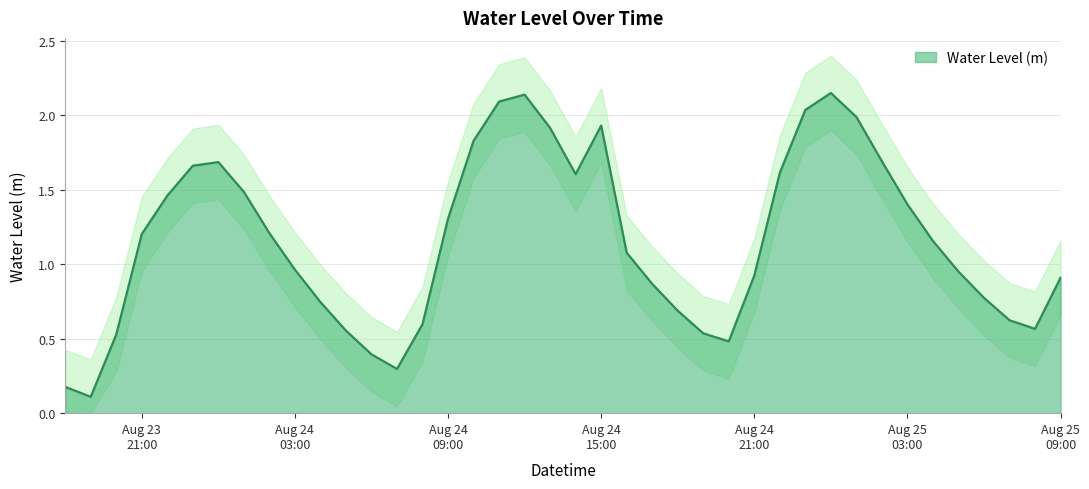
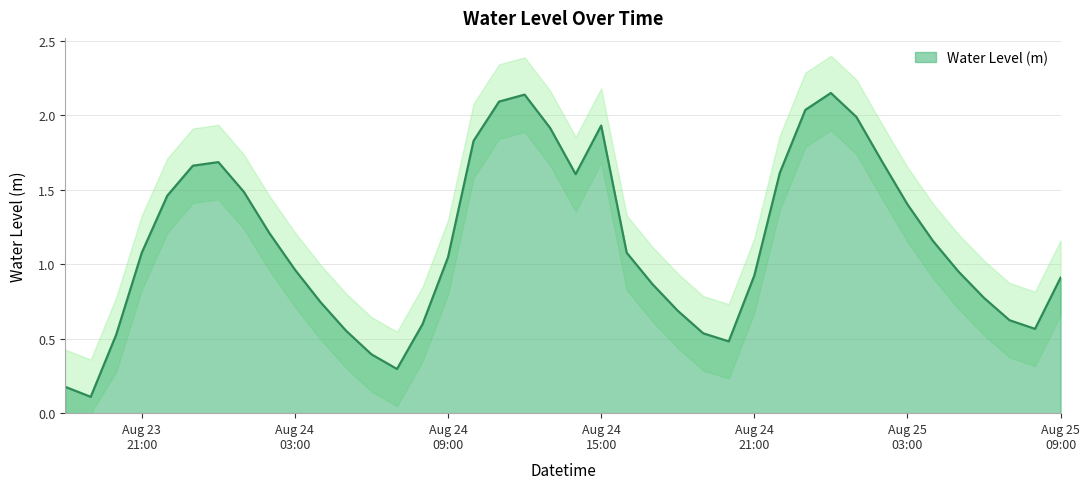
  {
    "Water Level (m)": {
-     "Aug 23 21:00": 1.20,
+     "Aug 23 21:00": 1.08,
      "Aug 24 03:00": 0.96,
-     "Aug 24 09:00": 1.31,
+     "Aug 24 09:00": 1.05,
      "Aug 24 15:00": 1.93,
      "Aug 24 21:00": 0.92,
      "Aug 25 03:00": 1.40,
      "Aug 25 09:00": 0.91
    }
  }
